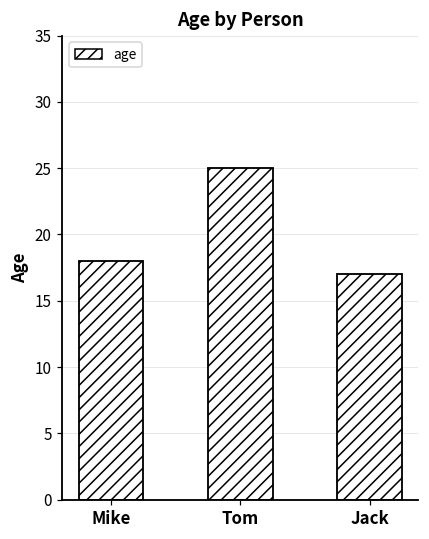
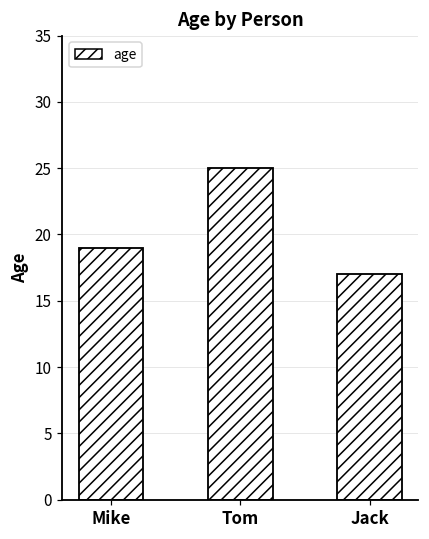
  {
-   "Mike": 18,
+   "Mike": 19,
    "Tom": 25,
    "Jack": 17
  }
